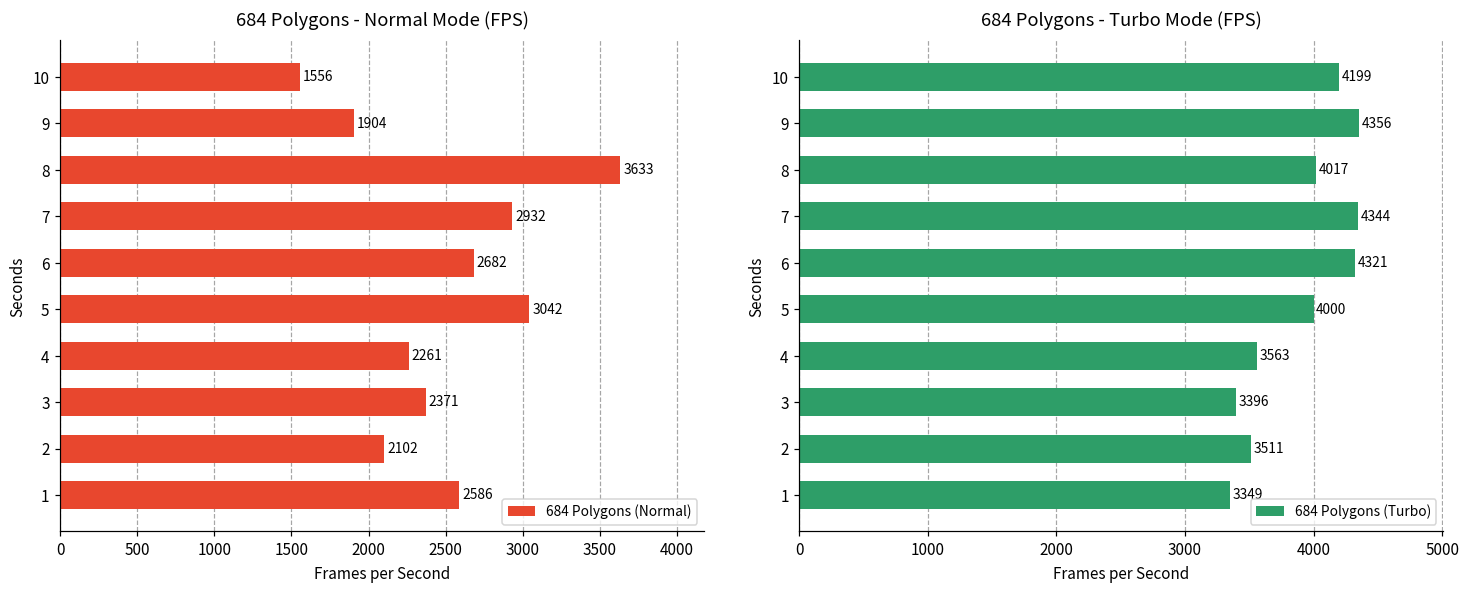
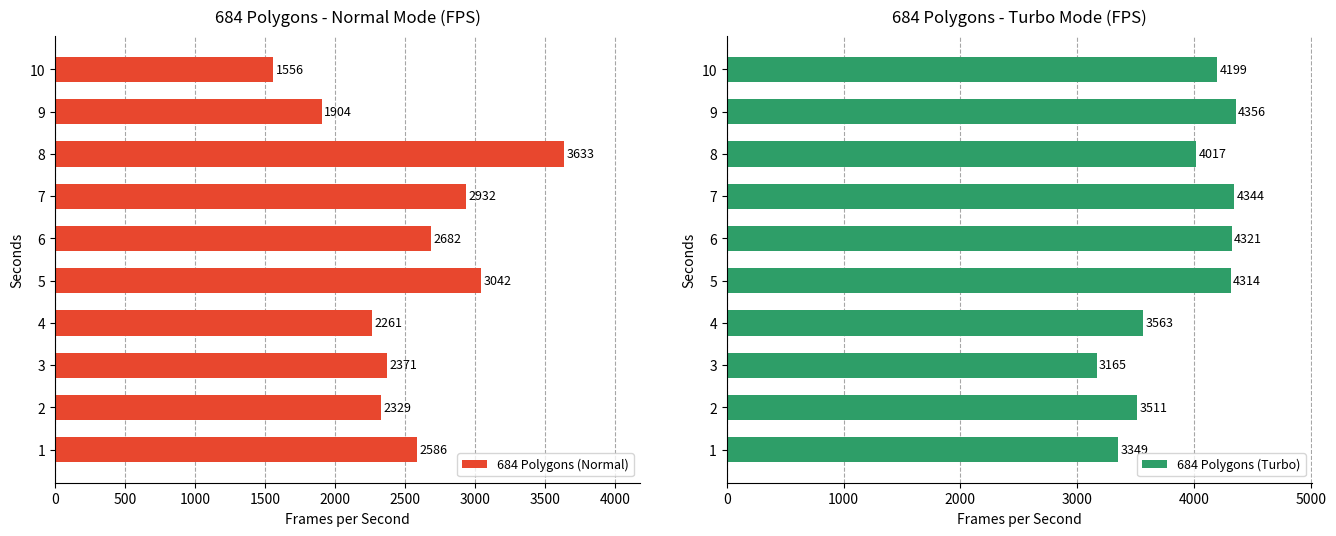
  {
    "684 Polygons - Normal Mode (FPS)": {
      "10": 1556,
      "9": 1904,
      "8": 3633,
      "7": 2932,
      "6": 2682,
      "5": 3042,
      "4": 2261,
      "3": 2371,
-     "2": 2102,
+     "2": 2329,
      "1": 2586
    },
    "684 Polygons - Turbo Mode (FPS)": {
      "10": 4199,
      "9": 4356,
      "8": 4017,
      "7": 4344,
      "6": 4321,
-     "5": 4000,
+     "5": 4314,
      "4": 3563,
-     "3": 3396,
+     "3": 3165,
      "2": 3511
    }
  }
